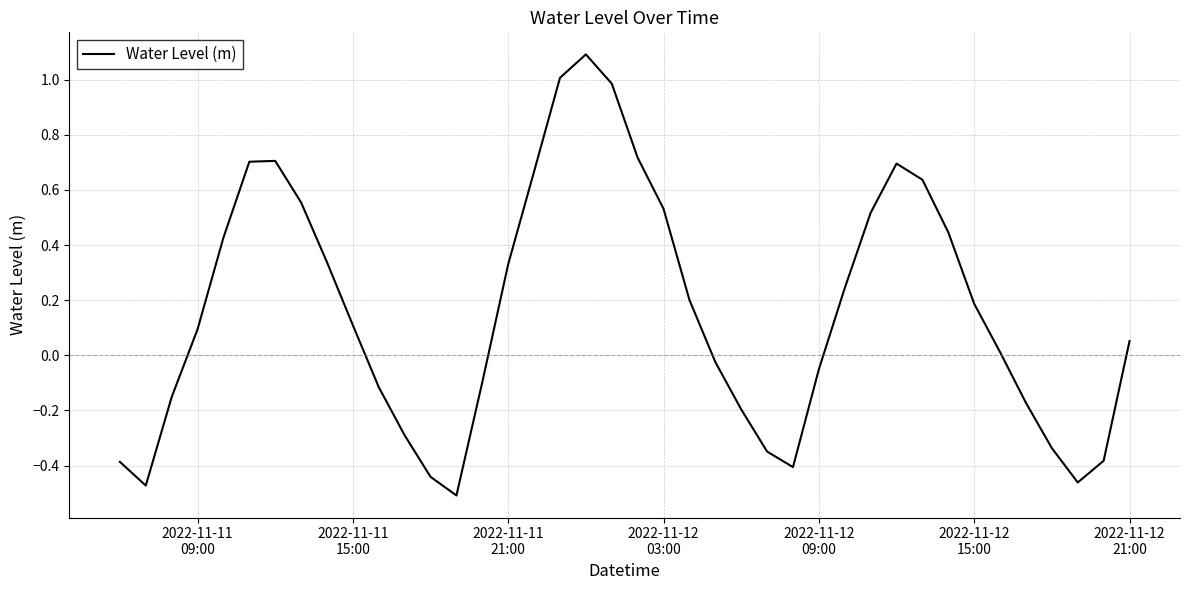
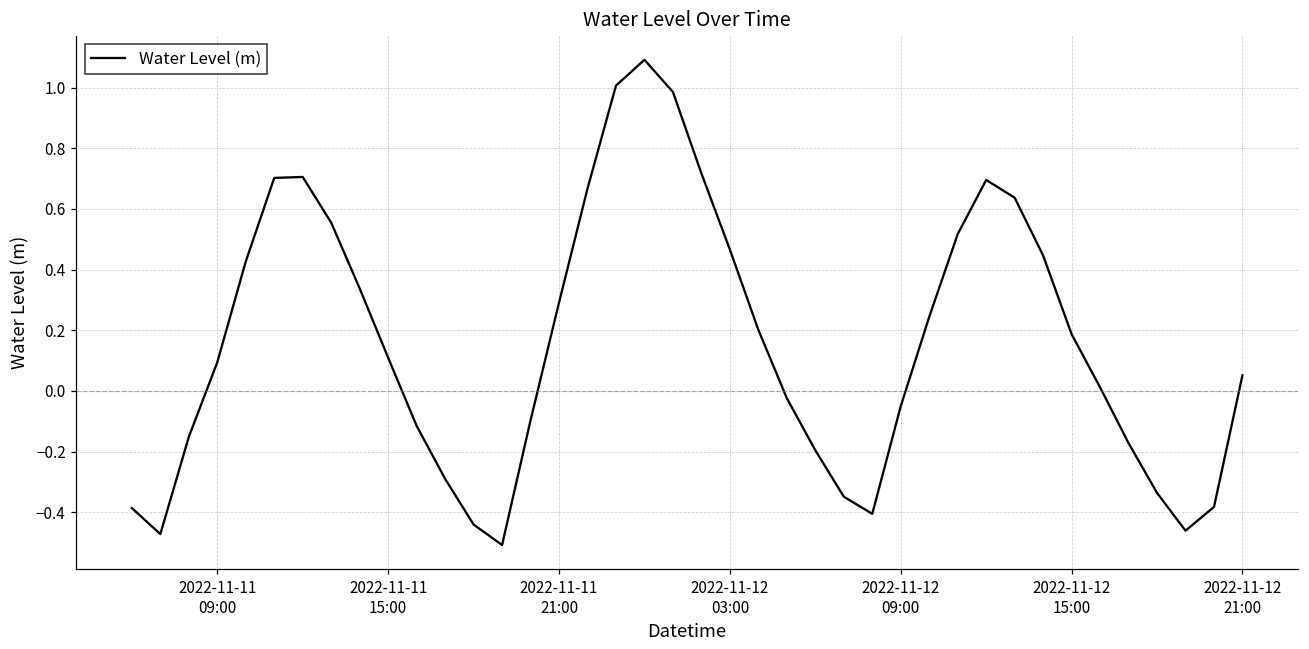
  {
    "2022-11-11 09:00": 0.09,
    "2022-11-11 15:00": 0.11,
-   "2022-11-11 21:00": 0.33,
-   "2022-11-12 03:00": 0.53,
+   "2022-11-11 21:00": 0.29,
+   "2022-11-12 03:00": 0.47,
    "2022-11-12 09:00": -0.05,
    "2022-11-12 15:00": 0.19,
    "2022-11-12 21:00": 0.05
  }
